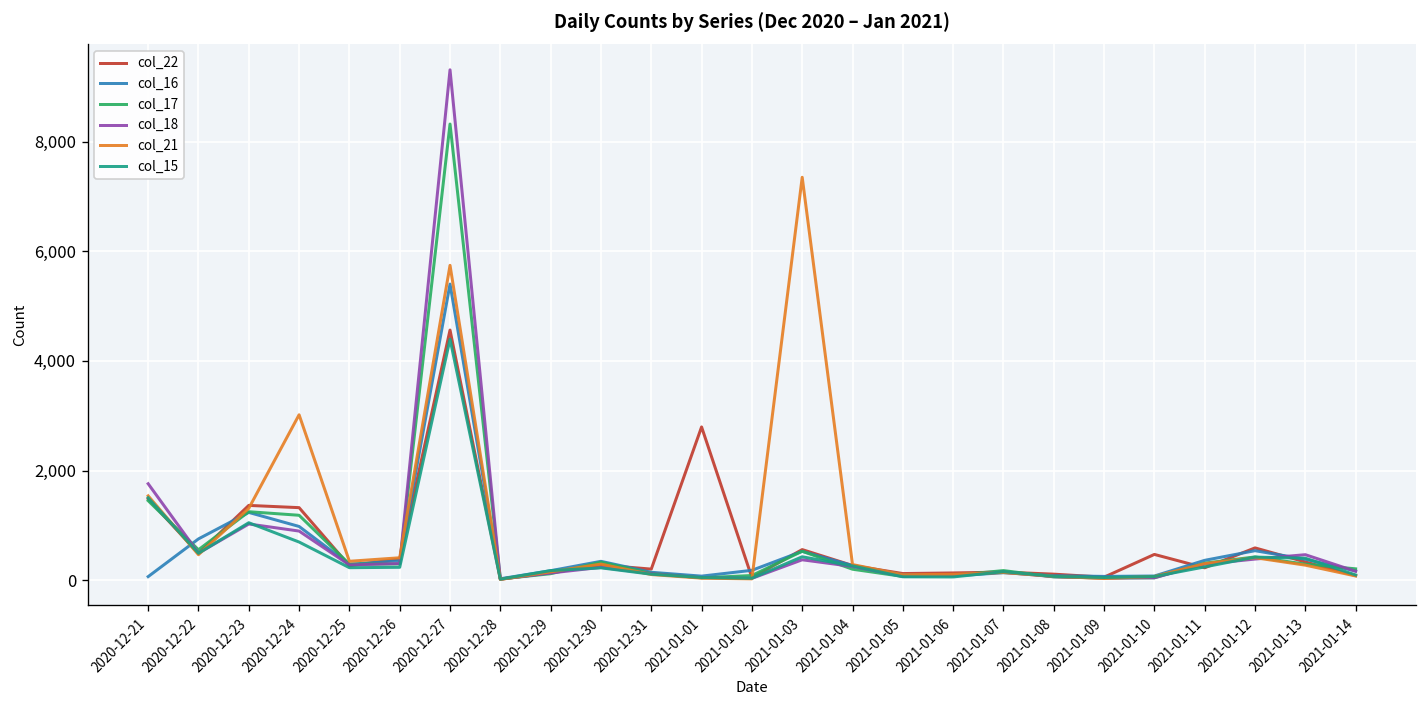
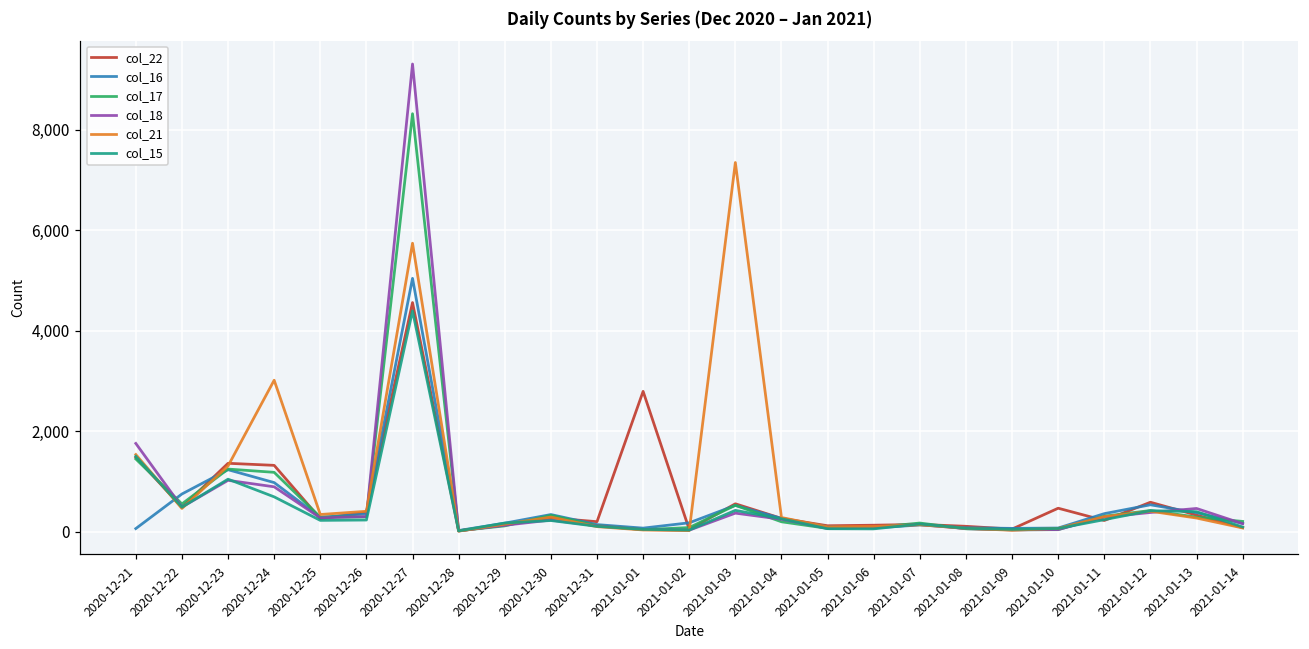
  {
    "col_22": {
      "2020-12-24": "1,300",
      "2020-12-27": "4,600",
      "2020-12-31": "200",
      "2021-01-01": "2,800",
      "2021-01-10": "500"
    },
    "col_16": {
      "2020-12-21": "100",
      "2020-12-22": "800",
      "2020-12-24": "1,000",
-     "2020-12-27": "5,400",
+     "2020-12-27": "5,000",
      "2021-01-02": "200"
    },
    "col_18": {
      "2020-12-21": "1,800",
      "2020-12-24": "900",
      "2020-12-27": "9,300",
      "2021-01-13": "500"
    },
    "col_21": {
      "2020-12-24": "3,000",
      "2020-12-27": "5,700",
      "2021-01-03": "7,300"
    }
  }
